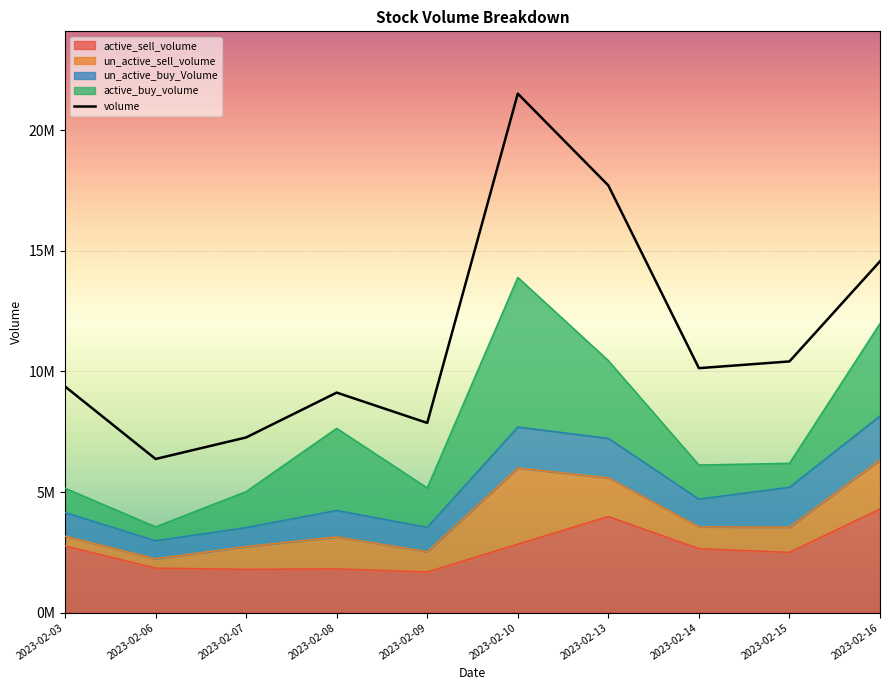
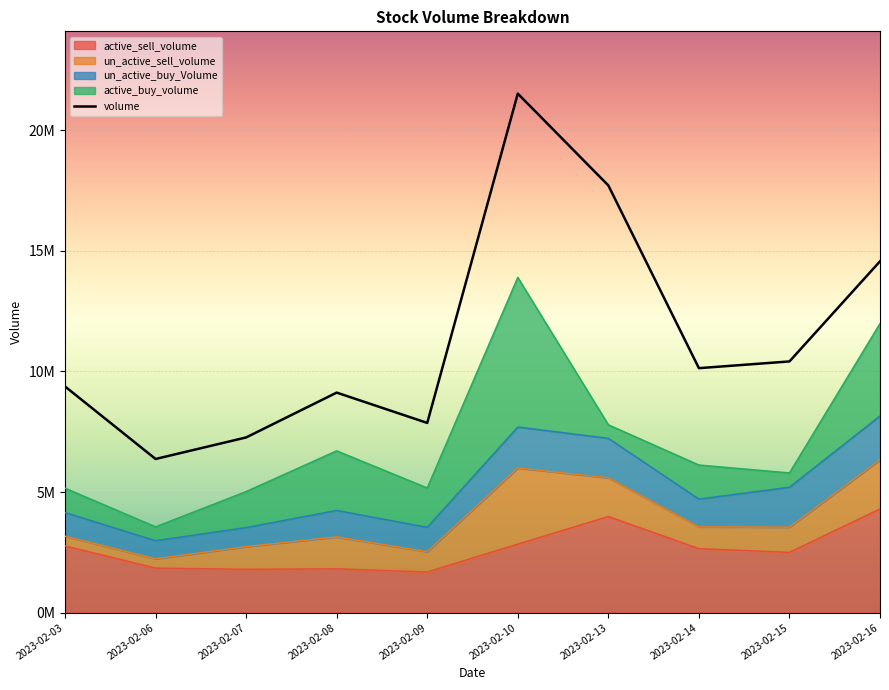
  {
    "un_active_buy_Volume": {
      "2023-02-03": 1000000,
      "2023-02-06": 700000,
      "2023-02-07": 800000,
      "2023-02-08": 1100000,
      "2023-02-09": 1000000,
      "2023-02-10": 1700000,
      "2023-02-13": 1600000,
      "2023-02-14": 1200000,
      "2023-02-15": 1700000,
      "2023-02-16": 1800000
    },
    "active_buy_volume": {
      "2023-02-03": 1000000,
      "2023-02-06": 600000,
      "2023-02-07": 1500000,
-     "2023-02-08": 3400000,
+     "2023-02-08": 2500000,
      "2023-02-09": 1600000,
      "2023-02-10": 6200000,
-     "2023-02-13": 3200000,
+     "2023-02-13": 600000,
      "2023-02-14": 1400000,
-     "2023-02-15": 1000000,
+     "2023-02-15": 600000,
      "2023-02-16": 3800000
    },
    "volume": {
      "2023-02-03": 9400000,
      "2023-02-06": 6400000,
      "2023-02-07": 7300000,
      "2023-02-08": 9100000,
      "2023-02-09": 7900000,
      "2023-02-10": 21500000,
      "2023-02-13": 17700000,
      "2023-02-14": 10100000,
      "2023-02-15": 10400000,
      "2023-02-16": 14600000
    }
  }
